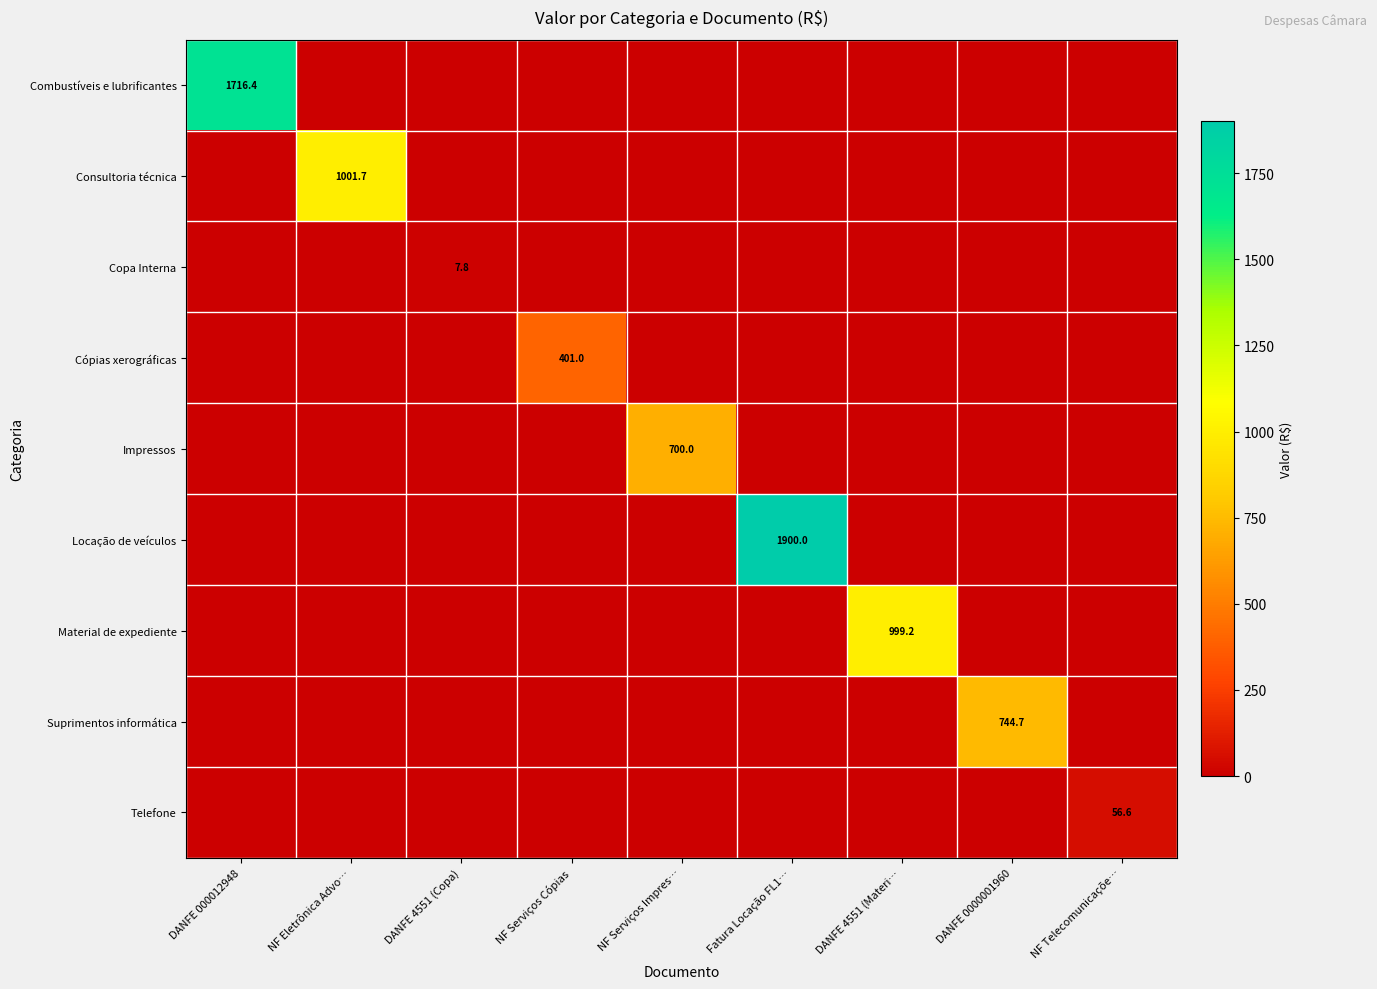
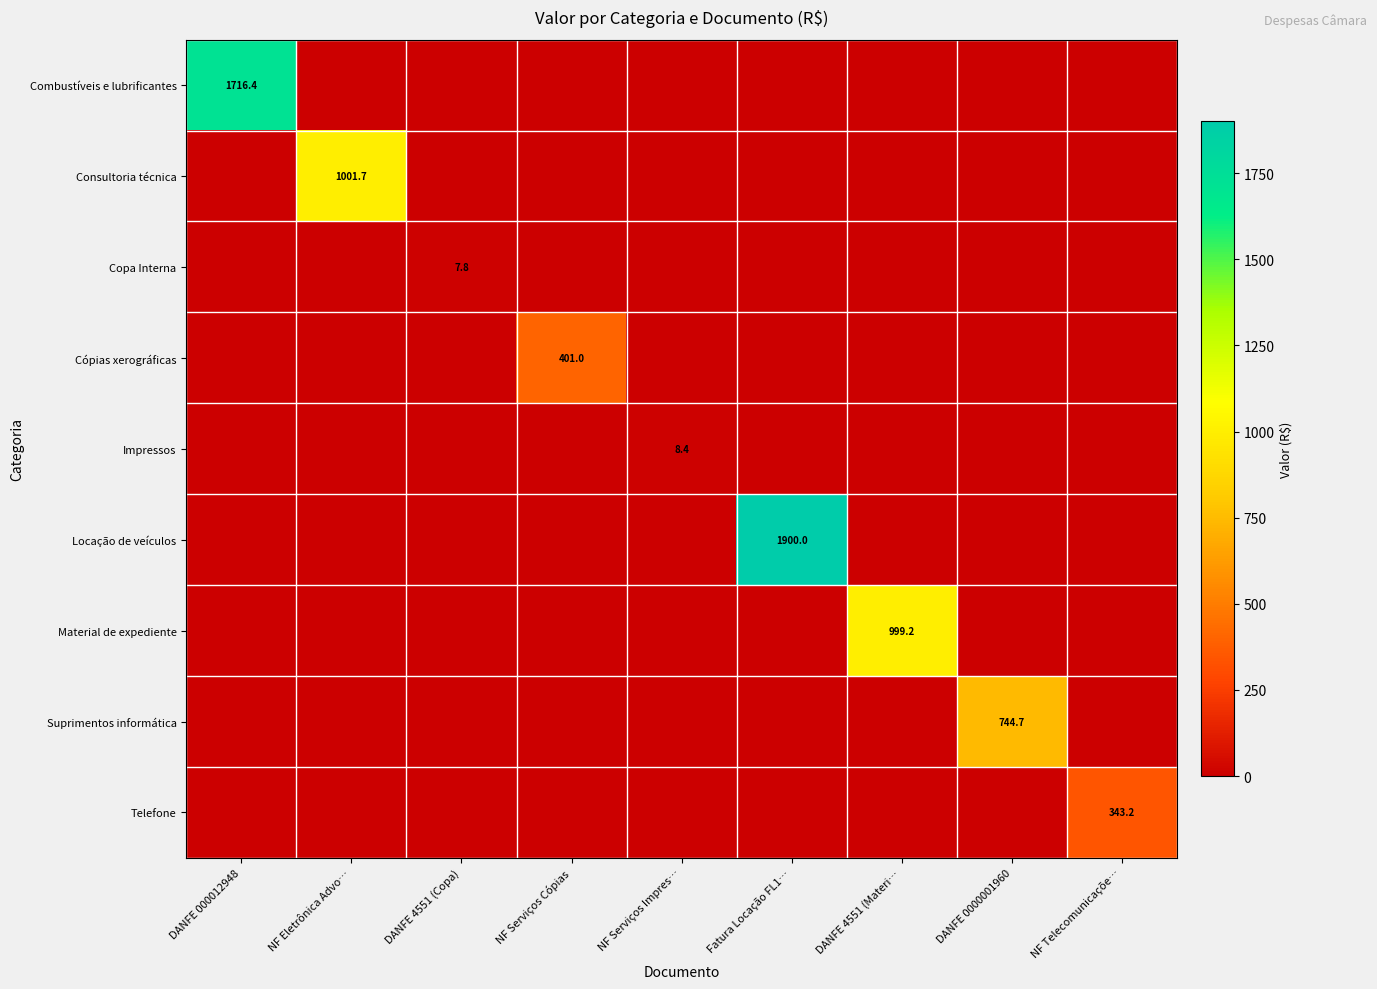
  {
    "Combustíveis e lubrificantes": {
      "DANFE 000012948": 1716.4
    },
    "Consultoria técnica": {
      "NF Eletrônica Advo…": 1001.7
    },
    "Copa Interna": {
      "DANFE 4551 (Copa)": 7.8
    },
    "Cópias xerográficas": {
      "NF Serviços Cópias": 401.0
    },
    "Impressos": {
-     "NF Serviços Impres…": 700.0
+     "NF Serviços Impres…": 8.4
    },
    "Locação de veículos": {
      "Fatura Locação FL1…": 1900.0
    },
    "Material de expediente": {
      "DANFE 4551 (Materi…": 999.2
    },
    "Suprimentos informática": {
      "DANFE 0000001960": 744.7
    },
    "Telefone": {
-     "NF Telecomunicaçõe…": 56.6
+     "NF Telecomunicaçõe…": 343.2
    }
  }
